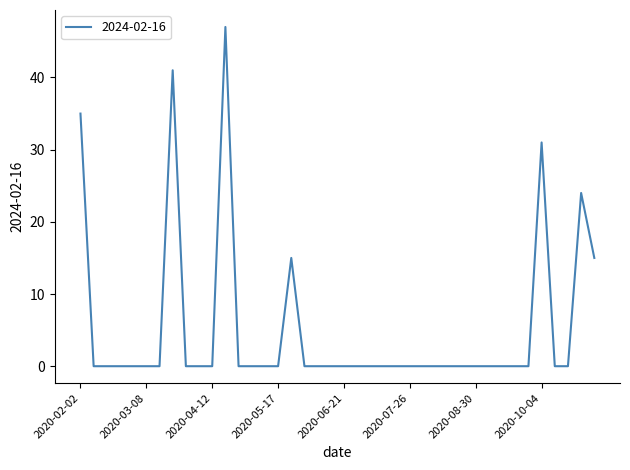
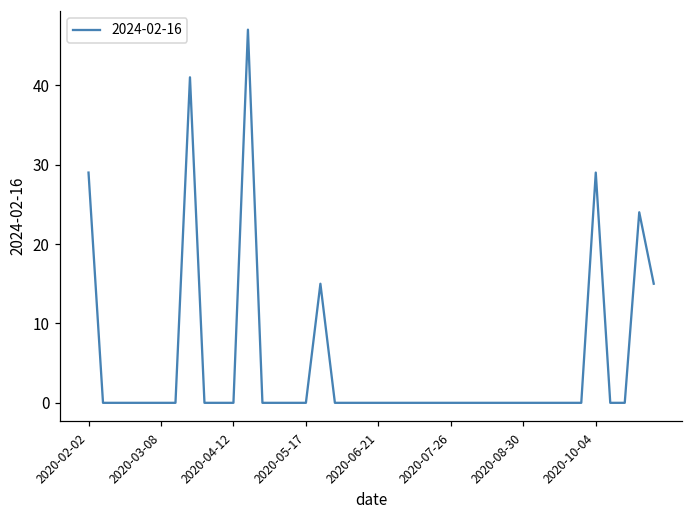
  {
-   "2020-02-02": 35,
+   "2020-02-02": 29,
    "2020-03-08": 0,
    "2020-04-12": 0,
    "2020-05-17": 0,
    "2020-06-21": 0,
    "2020-07-26": 0,
    "2020-08-30": 0,
-   "2020-10-04": 31
+   "2020-10-04": 29
  }
